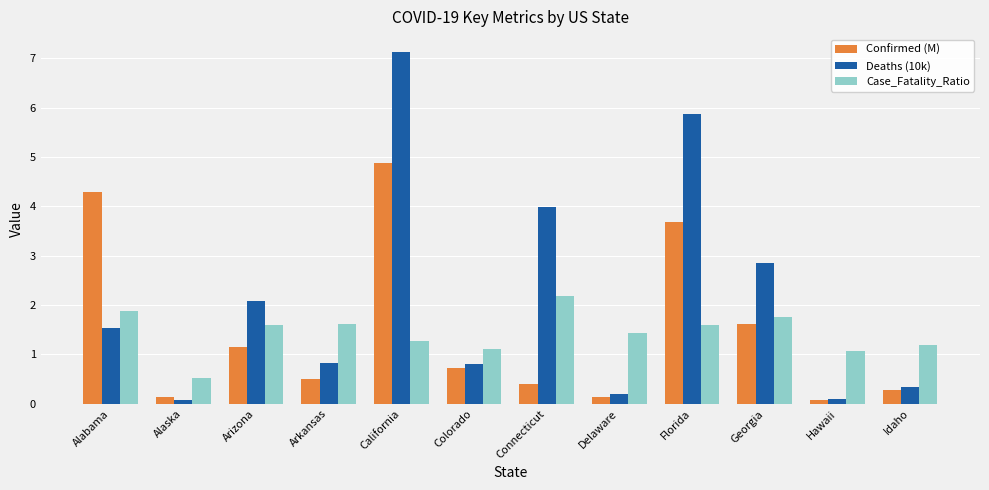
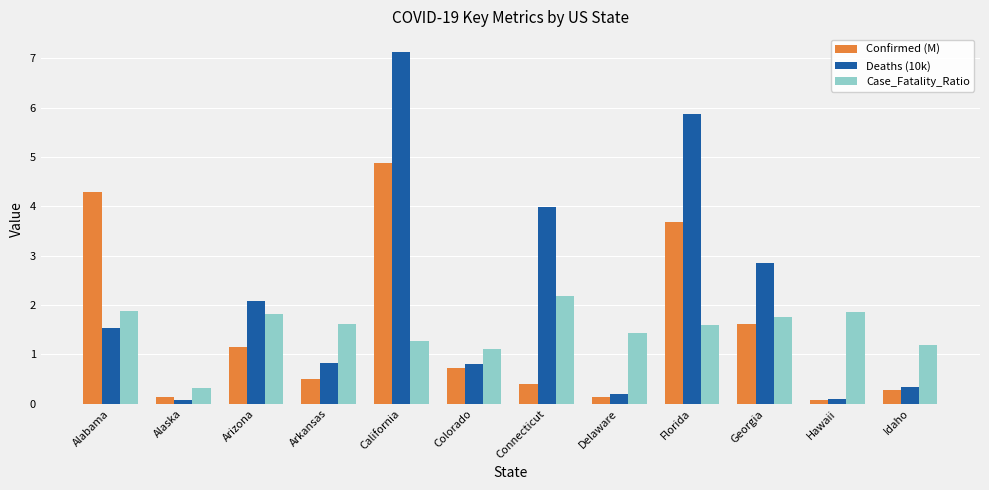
  {
    "Confirmed (M)": {
      "Alabama": 4.3,
      "Alaska": 0.1,
      "Arizona": 1.1,
      "Arkansas": 0.5,
      "California": 4.9,
      "Colorado": 0.7,
      "Connecticut": 0.4,
      "Delaware": 0.1,
      "Florida": 3.7,
      "Georgia": 1.6,
      "Hawaii": 0.1,
      "Idaho": 0.3
    },
    "Deaths (10k)": {
      "Alabama": 1.5,
      "Alaska": 0.1,
      "Arizona": 2.1,
      "Arkansas": 0.8,
      "California": 7.1,
      "Colorado": 0.8,
      "Connecticut": 4.0,
      "Delaware": 0.2,
      "Florida": 5.9,
      "Georgia": 2.9,
      "Hawaii": 0.1,
      "Idaho": 0.3
    },
    "Case_Fatality_Ratio": {
      "Alabama": 1.9,
-     "Alaska": 0.5,
-     "Arizona": 1.6,
+     "Alaska": 0.3,
+     "Arizona": 1.8,
      "Arkansas": 1.6,
      "California": 1.3,
      "Colorado": 1.1,
      "Connecticut": 2.2,
      "Delaware": 1.4,
      "Florida": 1.6,
      "Georgia": 1.8,
-     "Hawaii": 1.1,
+     "Hawaii": 1.9,
      "Idaho": 1.2
    }
  }
